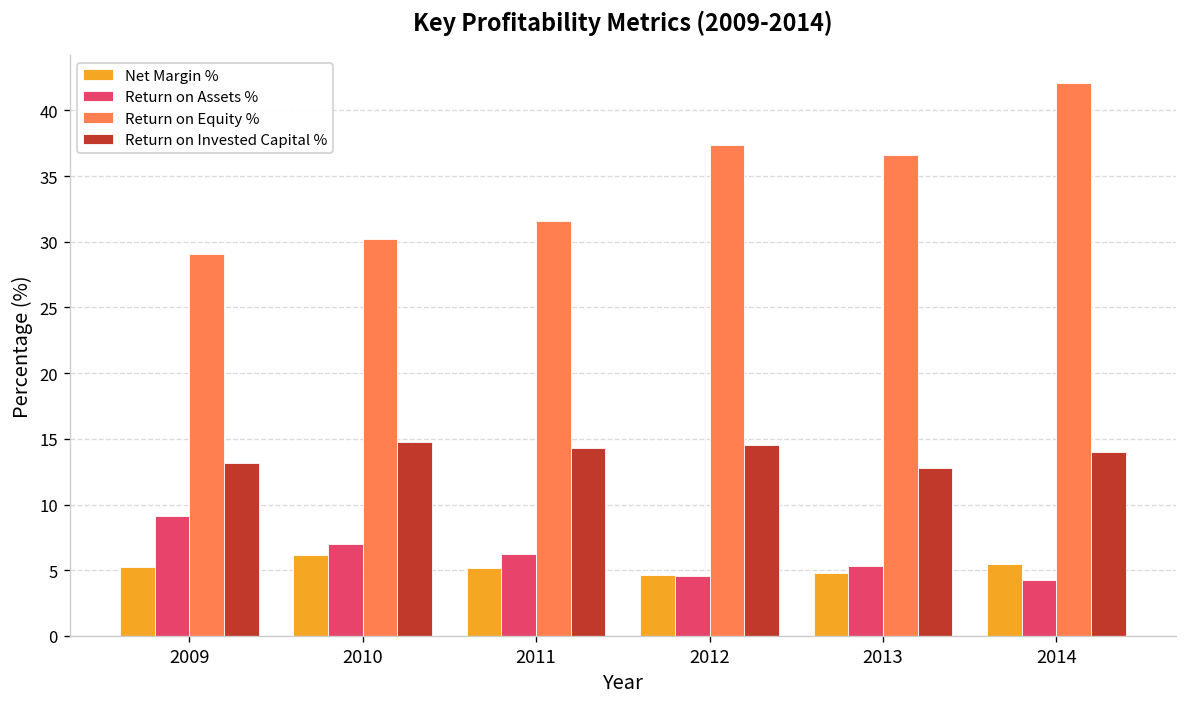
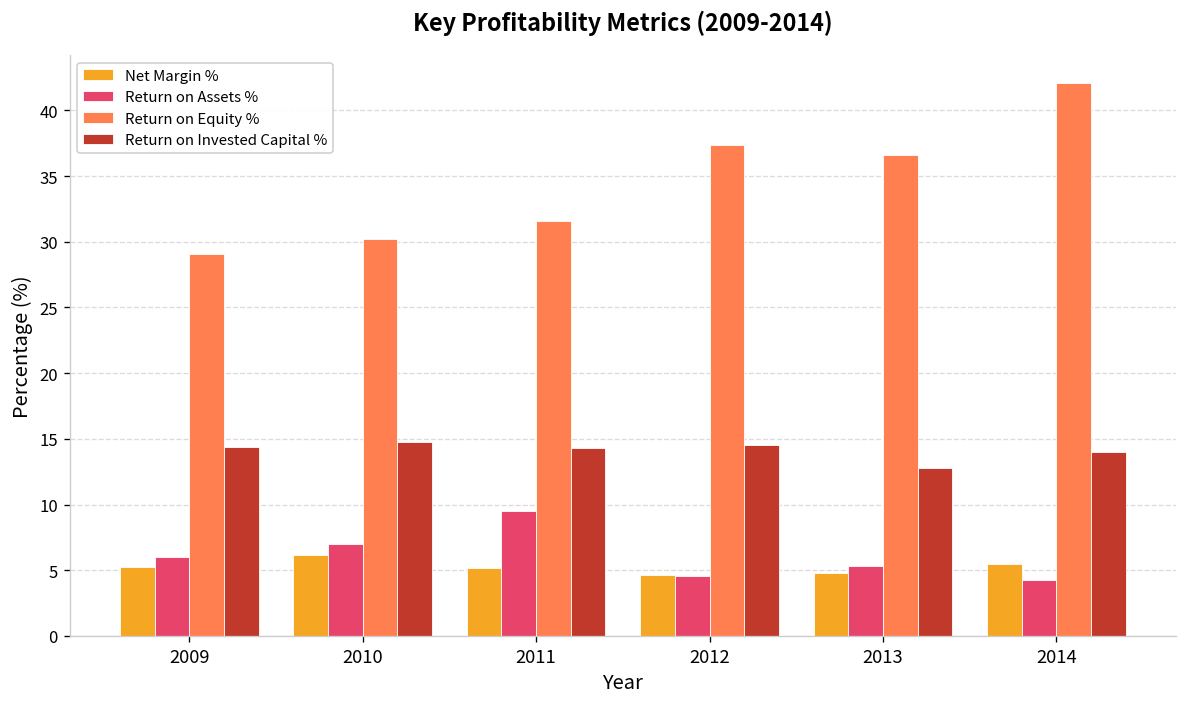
  {
    "Net Margin %": {
      "2009": 5.3,
      "2010": 6.1,
      "2011": 5.1,
      "2012": 4.6,
      "2013": 4.8,
      "2014": 5.5
    },
    "Return on Assets %": {
-     "2009": 9.1,
+     "2009": 6.0,
      "2010": 7.0,
-     "2011": 6.3,
+     "2011": 9.5,
      "2012": 4.6,
      "2013": 5.3,
      "2014": 4.2
    },
    "Return on Equity %": {
      "2009": 29.1,
      "2010": 30.2,
      "2011": 31.6,
      "2012": 37.4,
      "2013": 36.6,
      "2014": 42.1
    },
    "Return on Invested Capital %": {
-     "2009": 13.2,
+     "2009": 14.4,
      "2010": 14.7,
      "2011": 14.3,
      "2012": 14.6,
      "2013": 12.8,
      "2014": 14.0
    }
  }
